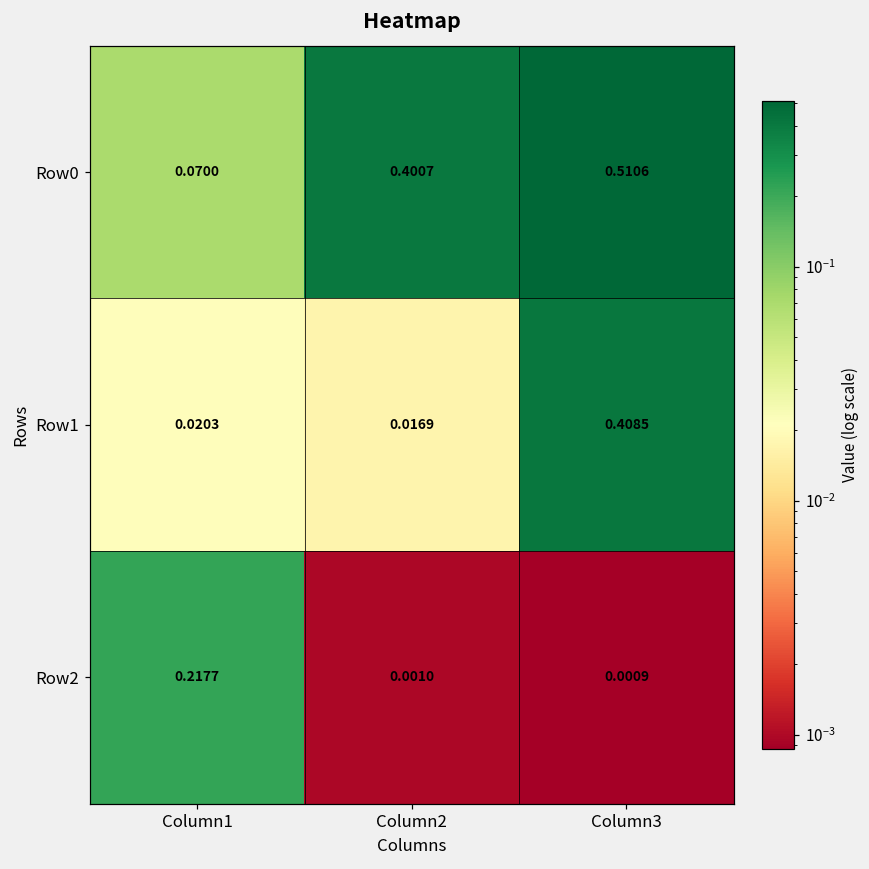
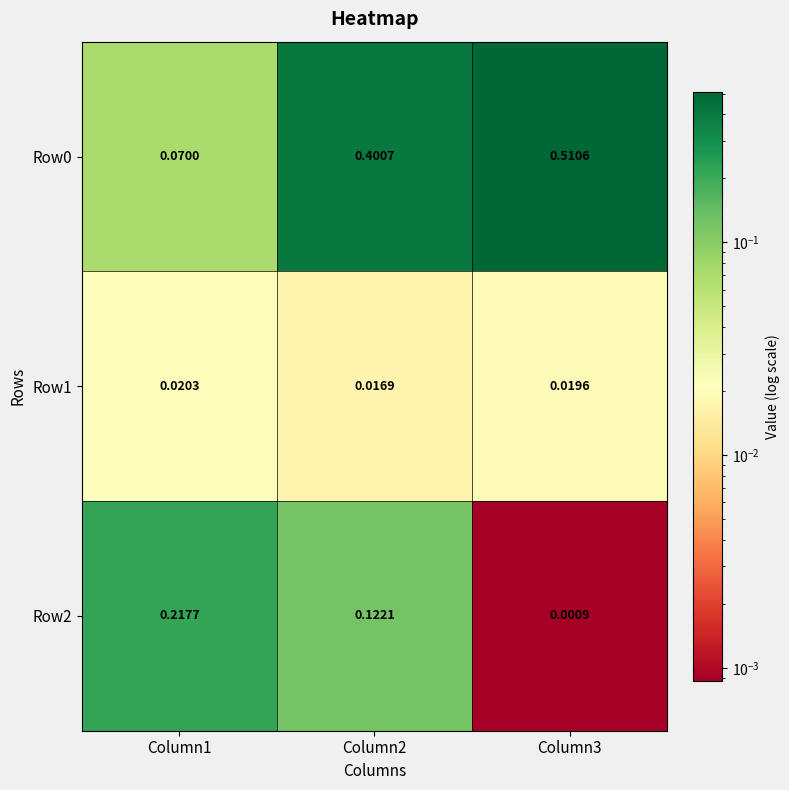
  {
    "Row0": {
      "Column1": 0.0700,
      "Column2": 0.4007,
      "Column3": 0.5106
    },
    "Row1": {
      "Column1": 0.0203,
      "Column2": 0.0169,
-     "Column3": 0.4085
+     "Column3": 0.0196
    },
    "Row2": {
      "Column1": 0.2177,
-     "Column2": 0.0010,
+     "Column2": 0.1221,
      "Column3": 0.0009
    }
  }
